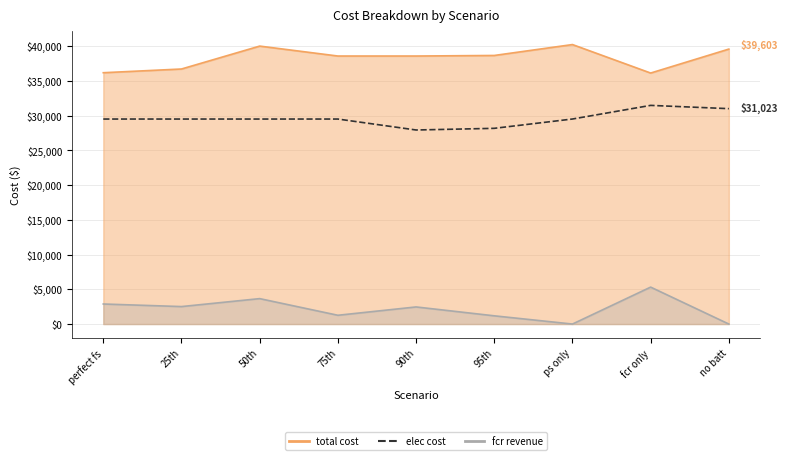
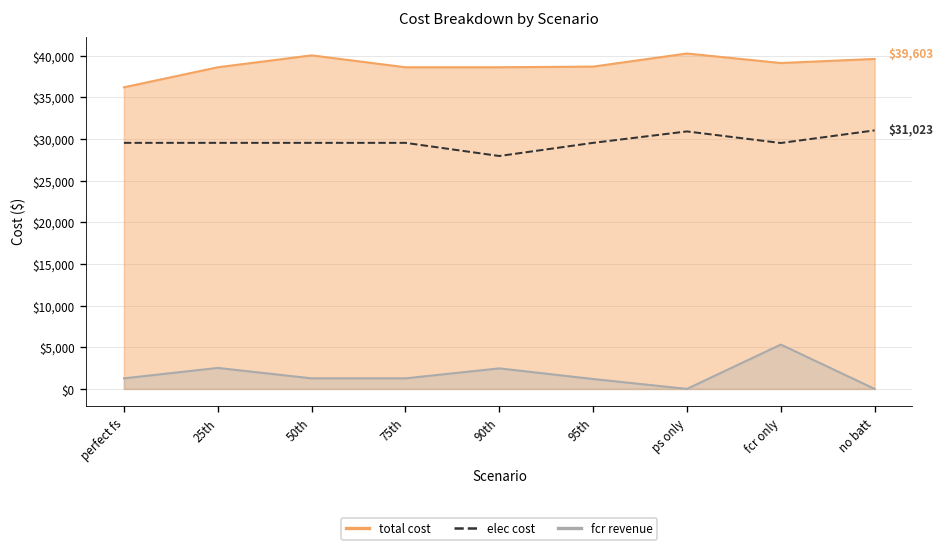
  {
    "total cost": {
      "perfect fs": "$36,000",
-     "25th": "$37,000",
+     "25th": "$39,000",
      "50th": "$40,000",
      "75th": "$39,000",
      "90th": "$39,000",
      "95th": "$39,000",
      "ps only": "$40,000",
-     "fcr only": "$36,000"
+     "fcr only": "$39,000"
    },
    "fcr revenue": {
-     "perfect fs": "$3,000",
+     "perfect fs": "$1,000",
      "25th": "$3,000",
-     "50th": "$4,000",
+     "50th": "$1,000",
      "75th": "$1,000",
      "90th": "$2,000",
      "95th": "$1,000",
      "ps only": "$0",
      "fcr only": "$5,000",
      "no batt": "$0"
    },
    "elec cost": {
      "perfect fs": "$30,000",
      "25th": "$30,000",
      "50th": "$30,000",
      "75th": "$30,000",
      "90th": "$28,000",
-     "95th": "$28,000",
-     "ps only": "$30,000",
-     "fcr only": "$31,000"
+     "95th": "$30,000",
+     "ps only": "$31,000",
+     "fcr only": "$30,000"
    }
  }
